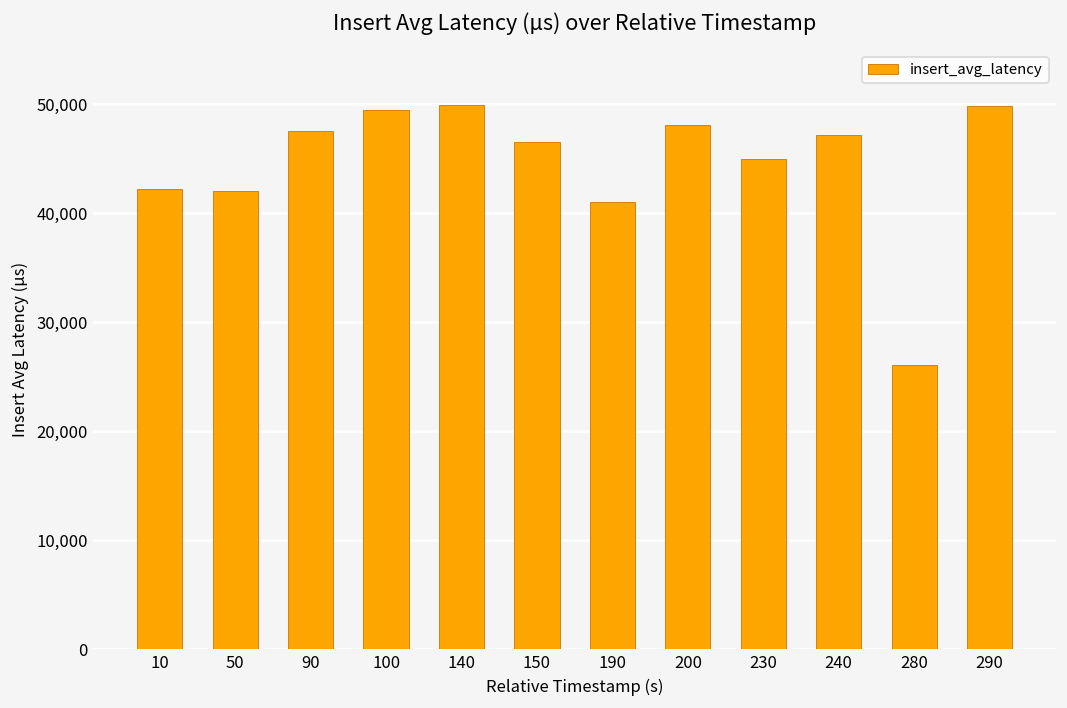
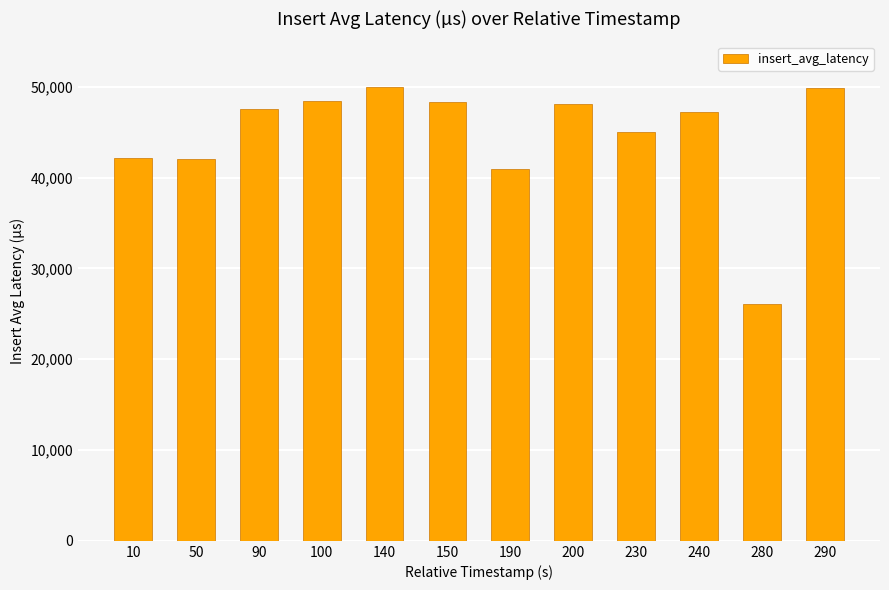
  {
    "10": "42,000",
    "50": "42,000",
    "90": "48,000",
-   "100": "49,000",
+   "100": "48,000",
    "140": "50,000",
-   "150": "47,000",
+   "150": "48,000",
    "190": "41,000",
    "200": "48,000",
    "230": "45,000",
    "240": "47,000",
    "280": "26,000",
    "290": "50,000"
  }
